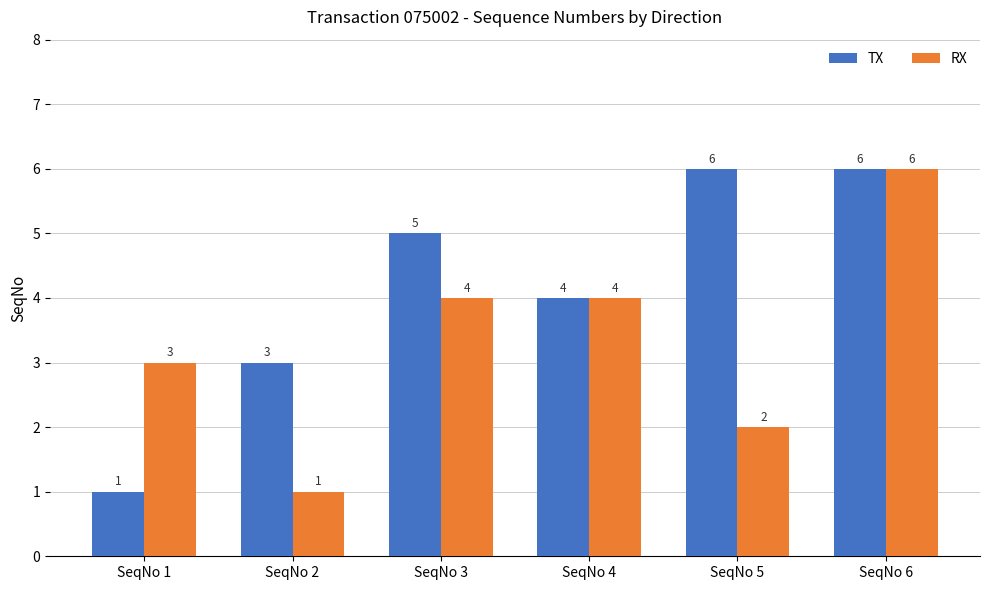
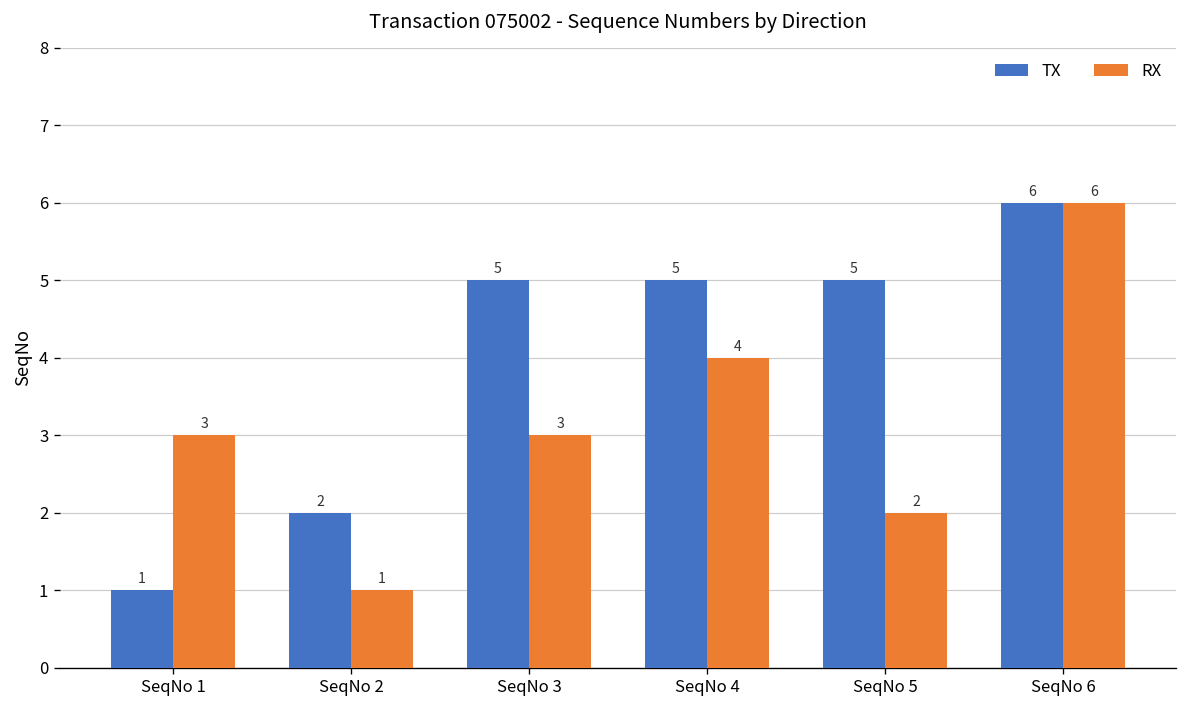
  {
    "TX": {
      "SeqNo 1": 1,
-     "SeqNo 2": 3,
+     "SeqNo 2": 2,
      "SeqNo 3": 5,
-     "SeqNo 4": 4,
-     "SeqNo 5": 6,
+     "SeqNo 4": 5,
+     "SeqNo 5": 5,
      "SeqNo 6": 6
    },
    "RX": {
      "SeqNo 1": 3,
      "SeqNo 2": 1,
-     "SeqNo 3": 4,
+     "SeqNo 3": 3,
      "SeqNo 4": 4,
      "SeqNo 5": 2,
      "SeqNo 6": 6
    }
  }
